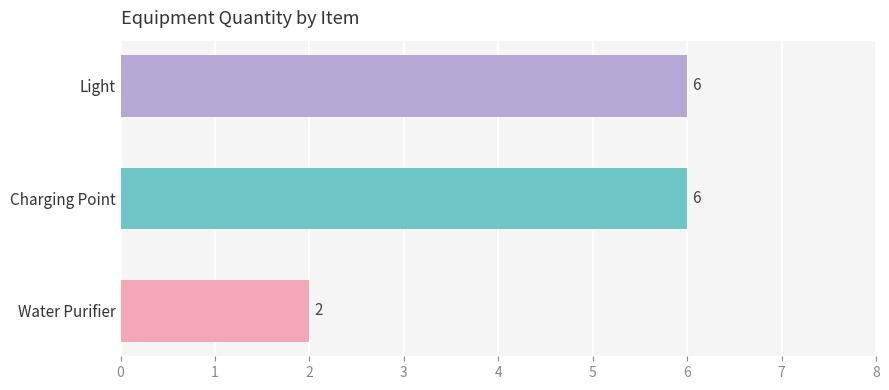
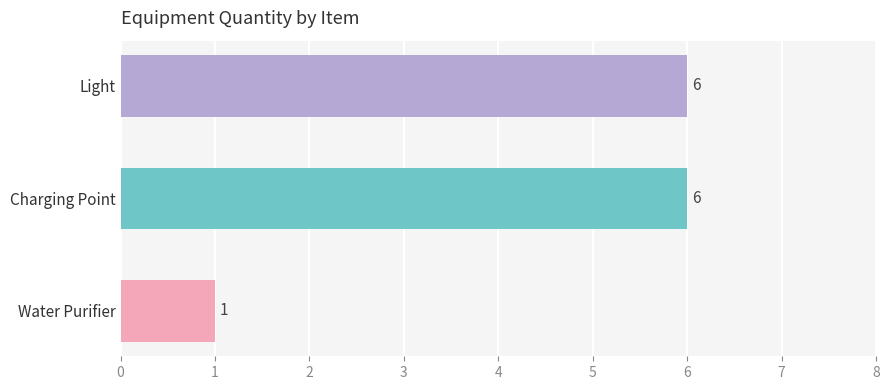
  {
    "Light": 6,
    "Charging Point": 6,
-   "Water Purifier": 2
+   "Water Purifier": 1
  }
